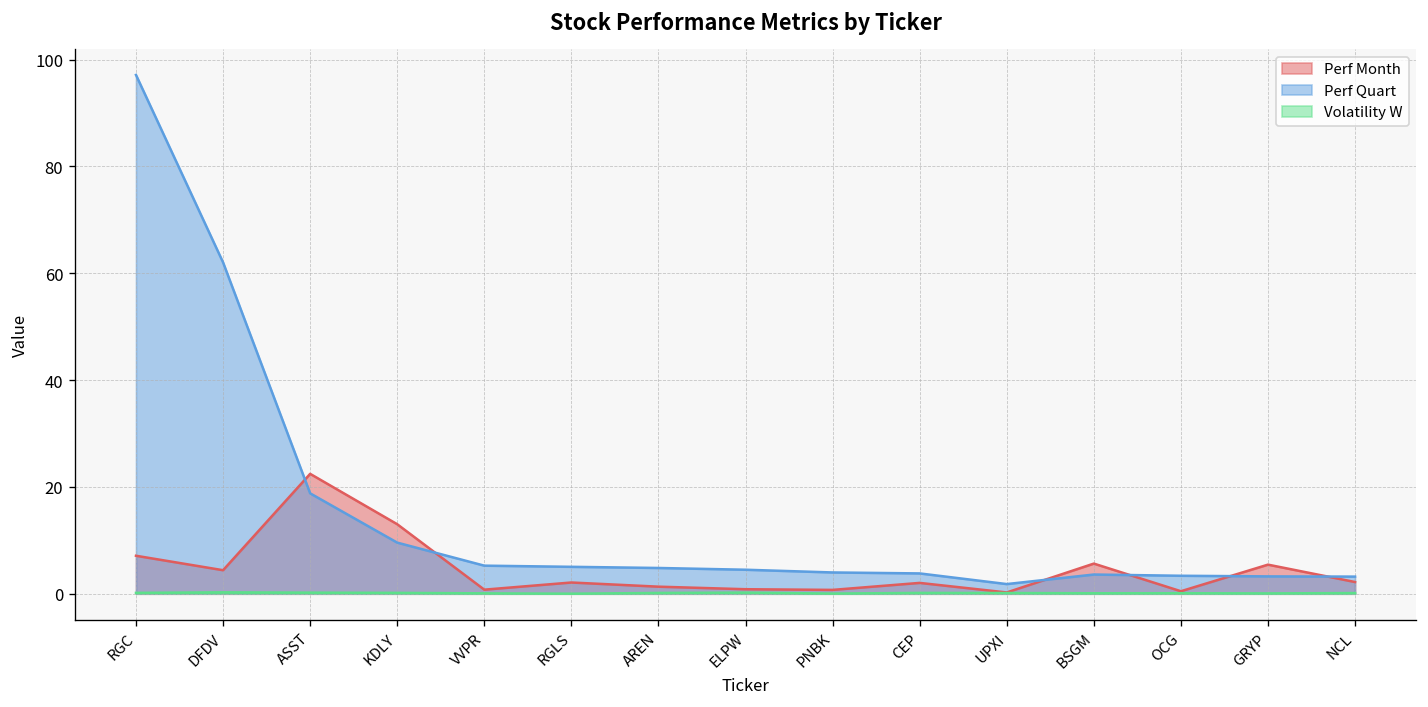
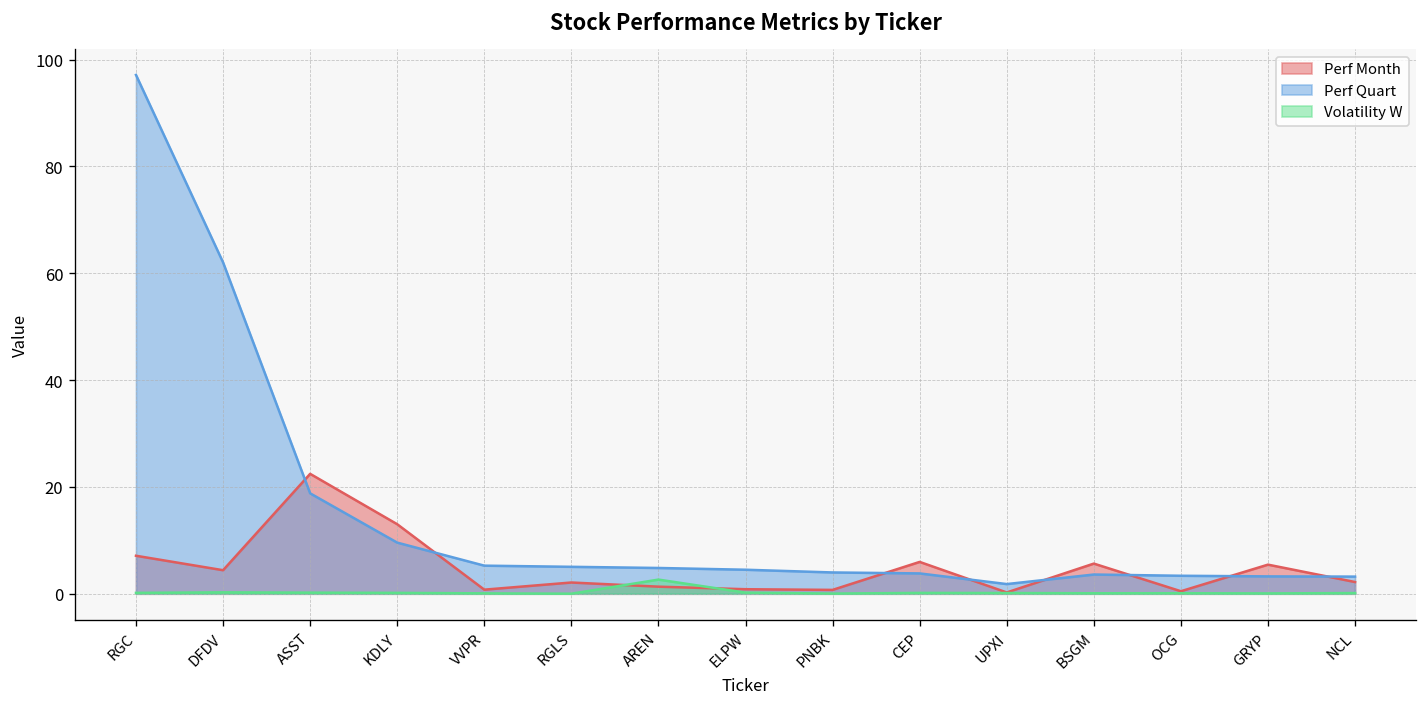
  {
    "Perf Month": {
      "RGC": 7,
      "DFDV": 4,
      "ASST": 22,
      "KDLY": 13,
      "VVPR": 1,
      "RGLS": 2,
      "AREN": 1,
      "ELPW": 1,
      "PNBK": 1,
-     "CEP": 2,
+     "CEP": 6,
      "BSGM": 6,
      "GRYP": 5,
      "NCL": 2
    },
    "Perf Quart": {
      "RGC": 97,
      "DFDV": 62,
      "ASST": 19,
      "KDLY": 10,
      "VVPR": 5,
      "RGLS": 5,
      "AREN": 5,
      "ELPW": 4,
      "PNBK": 4,
      "CEP": 4,
      "UPXI": 2,
      "BSGM": 4,
      "OCG": 3,
      "GRYP": 3,
      "NCL": 3
    },
    "Volatility W": {
      "RGC": 0,
      "DFDV": 0,
      "ASST": 0,
      "KDLY": 0,
      "VVPR": 0,
      "RGLS": 0,
-     "AREN": 0,
+     "AREN": 3,
      "ELPW": 0,
      "PNBK": 0,
      "CEP": 0,
      "BSGM": 0,
      "GRYP": 0,
      "NCL": 0
    }
  }
